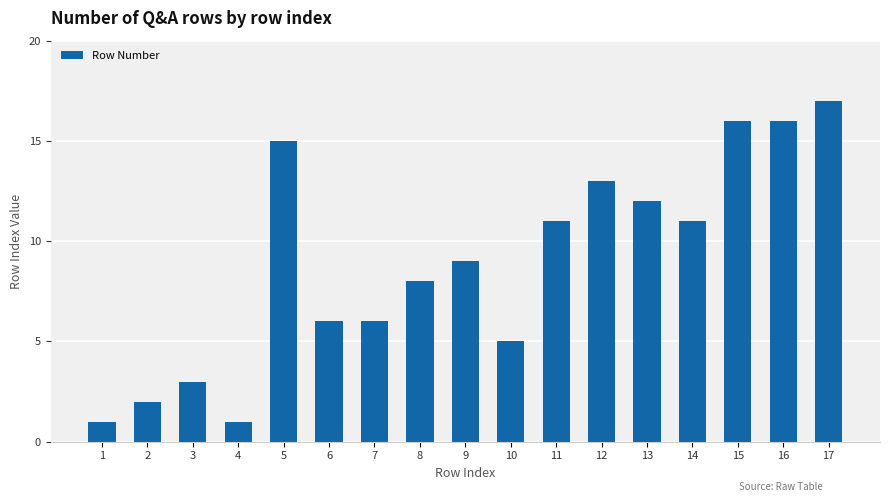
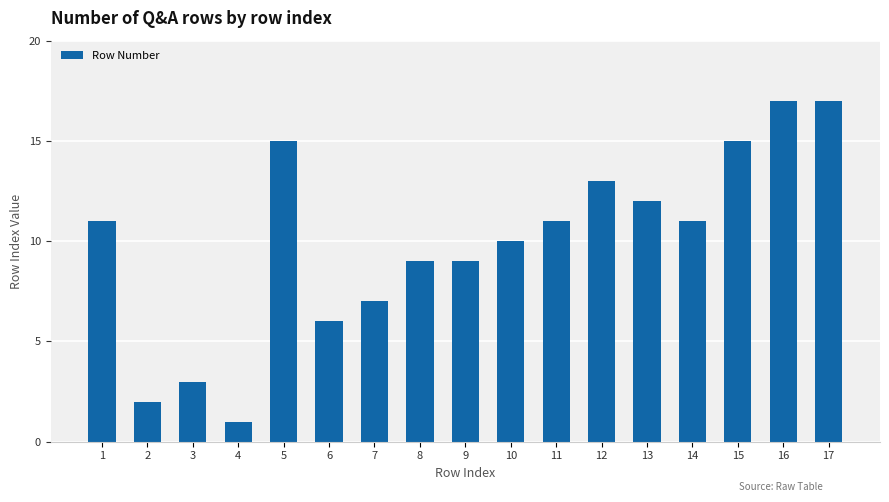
  {
-   "1": 1,
+   "1": 11,
    "2": 2,
    "3": 3,
    "4": 1,
    "5": 15,
    "6": 6,
-   "7": 6,
-   "8": 8,
+   "7": 7,
+   "8": 9,
    "9": 9,
-   "10": 5,
+   "10": 10,
    "11": 11,
    "12": 13,
    "13": 12,
    "14": 11,
-   "15": 16,
-   "16": 16,
+   "15": 15,
+   "16": 17,
    "17": 17
  }
